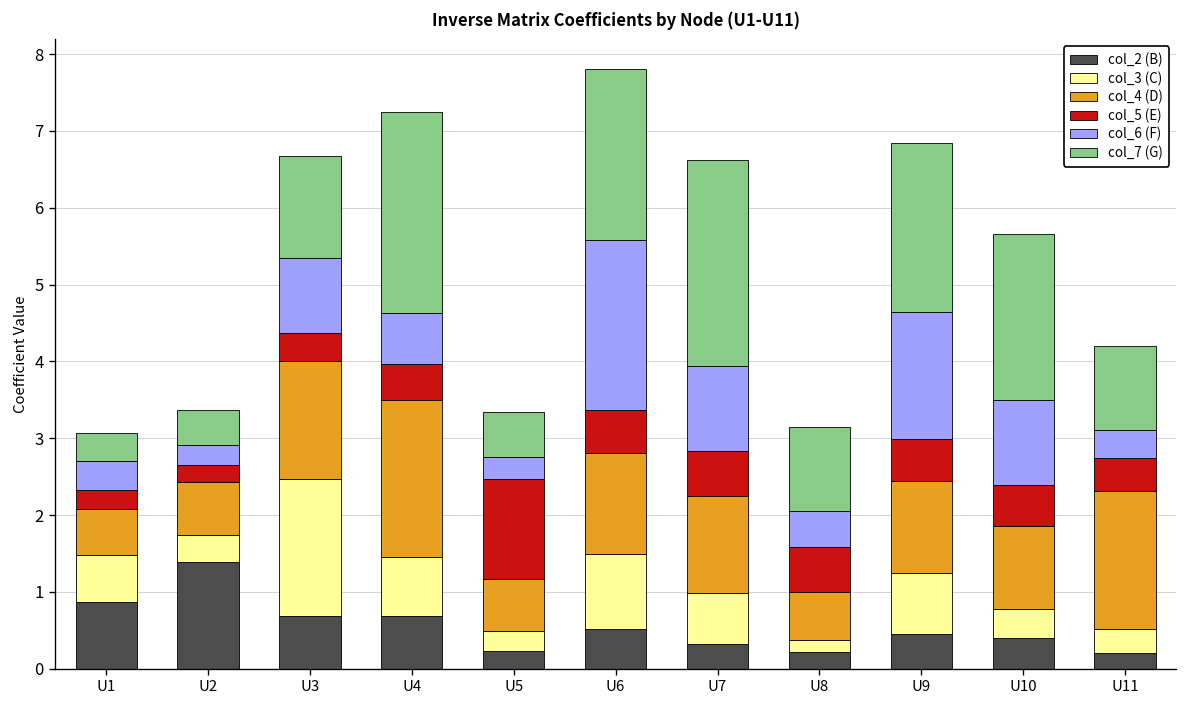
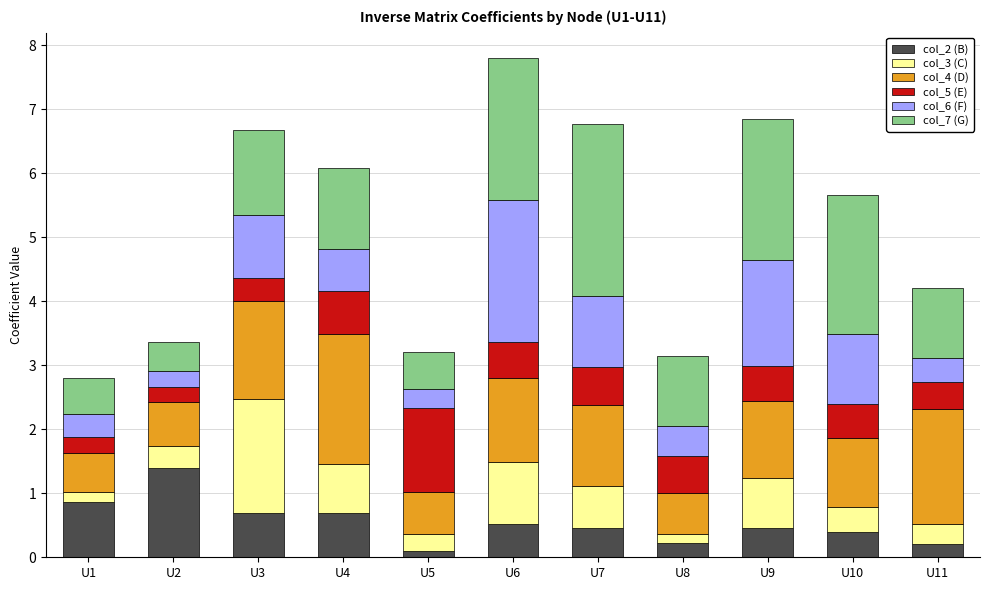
  {
    "col_2 (B)": {
      "U1": 0.9,
      "U2": 1.4,
      "U3": 0.7,
      "U4": 0.7,
-     "U5": 0.2,
+     "U5": 0.1,
      "U6": 0.5,
-     "U7": 0.3,
+     "U7": 0.5,
      "U8": 0.2,
      "U9": 0.5,
      "U10": 0.4,
      "U11": 0.2
    },
    "col_3 (C)": {
-     "U1": 0.6,
+     "U1": 0.2,
      "U2": 0.3,
      "U3": 1.8,
      "U4": 0.8,
      "U5": 0.3,
      "U6": 1.0,
      "U7": 0.7,
      "U8": 0.1,
      "U9": 0.8,
      "U10": 0.4,
      "U11": 0.3
    },
    "col_4 (D)": {
      "U1": 0.6,
      "U2": 0.7,
      "U3": 1.5,
      "U4": 2.0,
      "U5": 0.7,
      "U6": 1.3,
      "U7": 1.3,
      "U8": 0.6,
      "U9": 1.2,
      "U10": 1.1,
      "U11": 1.8
    },
    "col_5 (E)": {
      "U1": 0.2,
      "U2": 0.2,
      "U3": 0.4,
-     "U4": 0.5,
+     "U4": 0.7,
      "U5": 1.3,
      "U6": 0.6,
      "U7": 0.6,
      "U8": 0.6,
      "U9": 0.6,
      "U10": 0.5,
      "U11": 0.4
    },
    "col_6 (F)": {
      "U1": 0.4,
      "U2": 0.3,
      "U3": 1.0,
      "U4": 0.7,
      "U5": 0.3,
      "U6": 2.2,
      "U7": 1.1,
      "U8": 0.5,
      "U9": 1.7,
      "U10": 1.1,
      "U11": 0.4
    },
    "col_7 (G)": {
-     "U1": 0.4,
+     "U1": 0.6,
      "U2": 0.5,
      "U3": 1.3,
-     "U4": 2.6,
+     "U4": 1.3,
      "U5": 0.6,
      "U6": 2.2,
      "U7": 2.7,
      "U8": 1.1,
      "U9": 2.2,
      "U10": 2.2,
      "U11": 1.1
    }
  }
